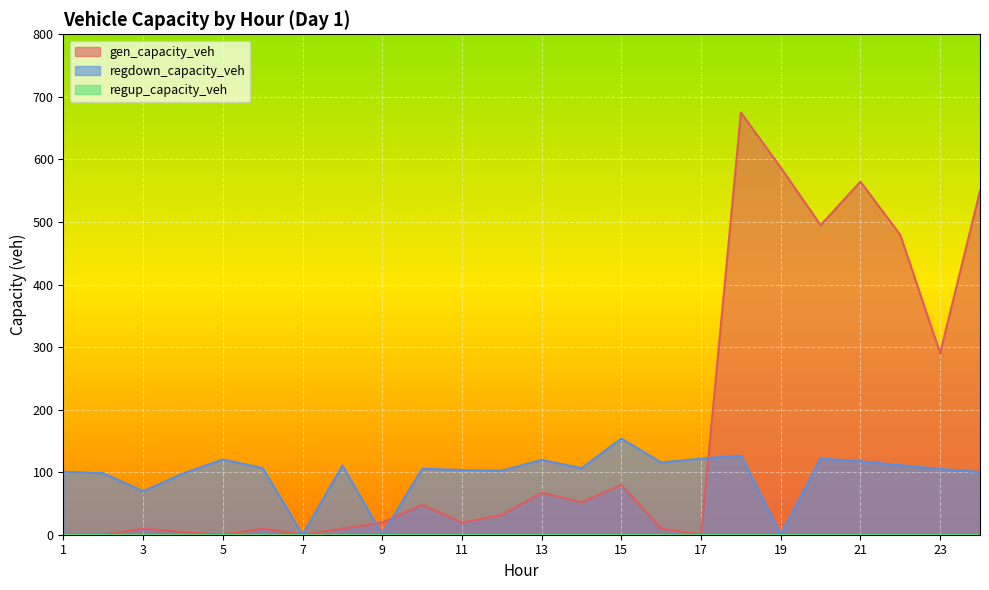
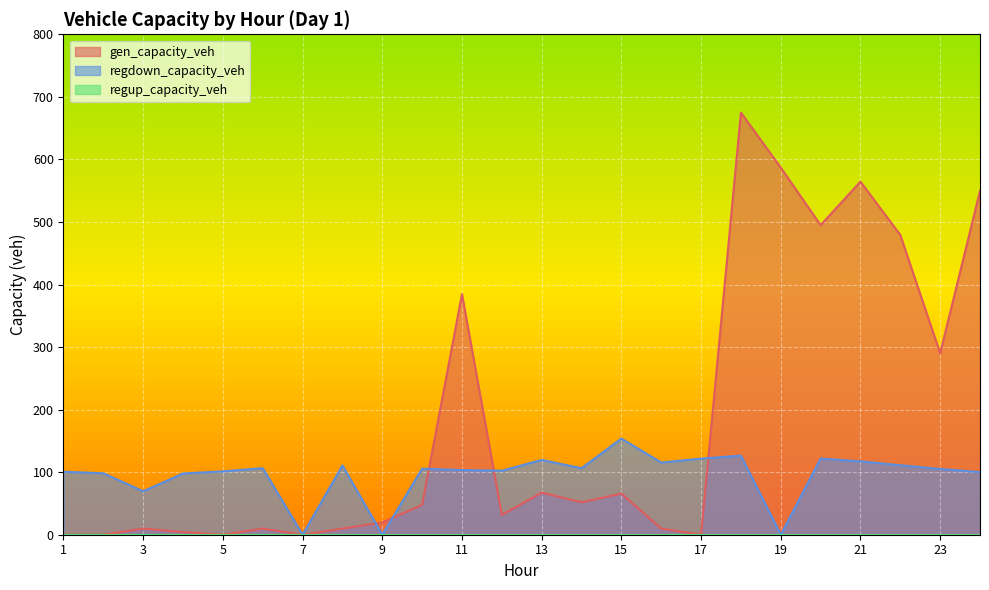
  {
    "gen_capacity_veh": {
      "3": 10,
      "9": 20,
-     "11": 20,
+     "11": 380,
      "13": 70,
-     "15": 80,
+     "15": 70,
      "19": 590,
      "21": 560,
      "23": 290
    },
    "regdown_capacity_veh": {
      "1": 100,
      "3": 70,
-     "5": 120,
+     "5": 100,
      "11": 100,
      "13": 120,
      "15": 150,
      "17": 120,
      "21": 120,
      "23": 110
    },
    "regup_capacity_veh": {
      "3": 0,
      "11": 0,
      "13": 0,
      "15": 0,
      "21": 0,
      "23": 0
    }
  }
